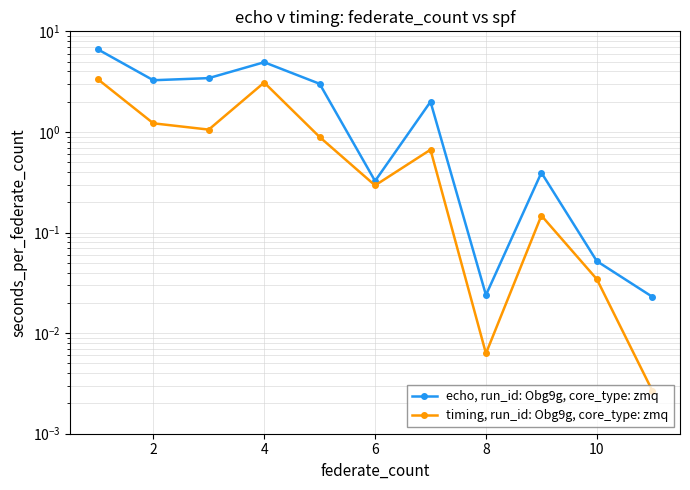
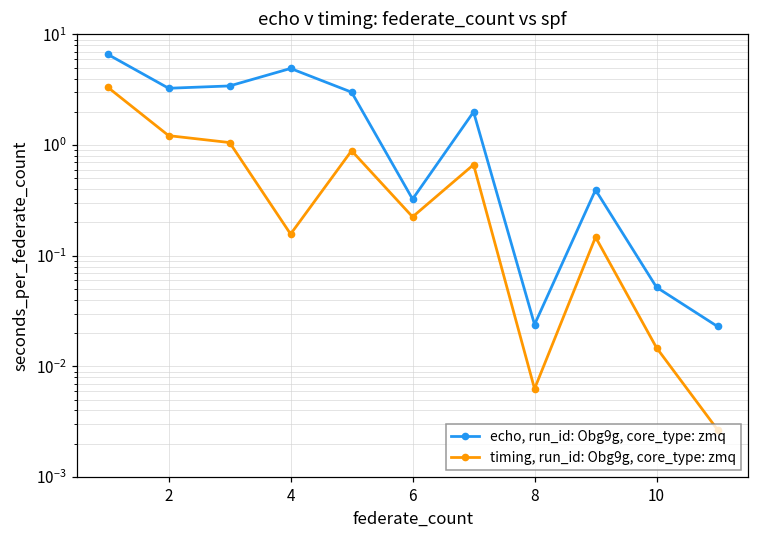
  {
    "echo, run_id: Obg9g, core_type: zmq": {
      "2": 3.3,
      "4": 5,
      "6": 0.33,
      "8": 0.024,
      "10": 0.05
    },
    "timing, run_id: Obg9g, core_type: zmq": {
      "2": 1.2,
-     "4": 3.1,
-     "6": 0.29,
+     "4": 0.16,
+     "6": 0.22,
      "8": 0.006,
-     "10": 0.034
+     "10": 0.015
    }
  }
